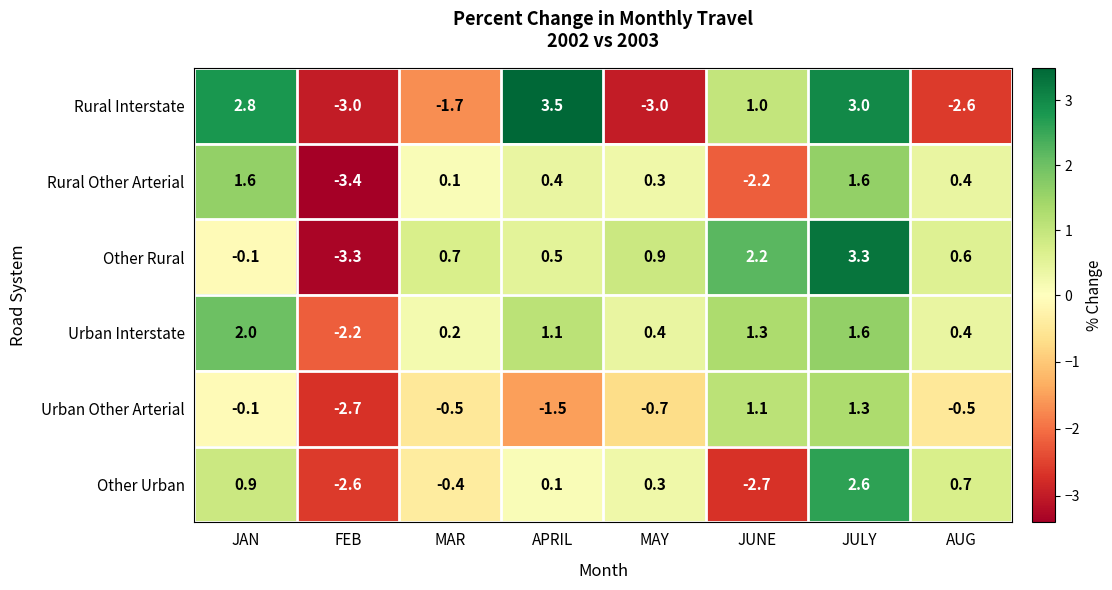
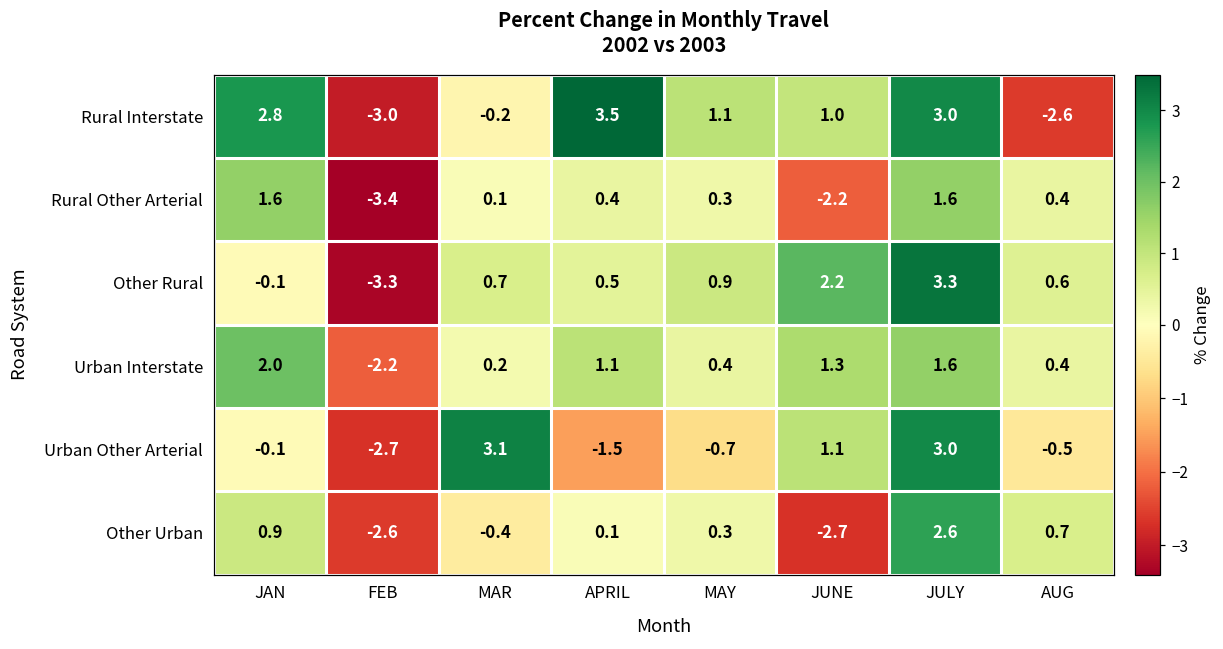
  {
    "Rural Interstate": {
      "JAN": 2.8,
      "FEB": -3.0,
-     "MAR": -1.7,
+     "MAR": -0.2,
      "APRIL": 3.5,
-     "MAY": -3.0,
+     "MAY": 1.1,
      "JUNE": 1.0,
      "JULY": 3.0,
      "AUG": -2.6
    },
    "Rural Other Arterial": {
      "JAN": 1.6,
      "FEB": -3.4,
      "MAR": 0.1,
      "APRIL": 0.4,
      "MAY": 0.3,
      "JUNE": -2.2,
      "JULY": 1.6,
      "AUG": 0.4
    },
    "Other Rural": {
      "JAN": -0.1,
      "FEB": -3.3,
      "MAR": 0.7,
      "APRIL": 0.5,
      "MAY": 0.9,
      "JUNE": 2.2,
      "JULY": 3.3,
      "AUG": 0.6
    },
    "Urban Interstate": {
      "JAN": 2.0,
      "FEB": -2.2,
      "MAR": 0.2,
      "APRIL": 1.1,
      "MAY": 0.4,
      "JUNE": 1.3,
      "JULY": 1.6,
      "AUG": 0.4
    },
    "Urban Other Arterial": {
      "JAN": -0.1,
      "FEB": -2.7,
-     "MAR": -0.5,
+     "MAR": 3.1,
      "APRIL": -1.5,
      "MAY": -0.7,
      "JUNE": 1.1,
-     "JULY": 1.3,
+     "JULY": 3.0,
      "AUG": -0.5
    },
    "Other Urban": {
      "JAN": 0.9,
      "FEB": -2.6,
      "MAR": -0.4,
      "APRIL": 0.1,
      "MAY": 0.3,
      "JUNE": -2.7,
      "JULY": 2.6,
      "AUG": 0.7
    }
  }
